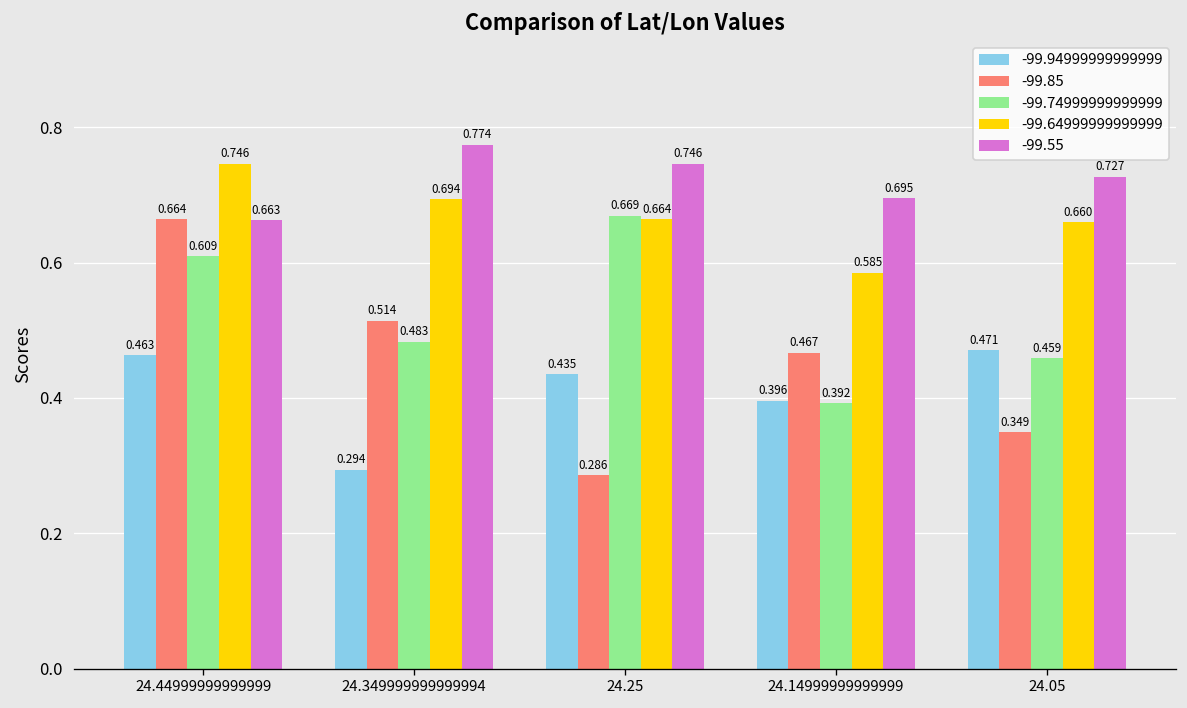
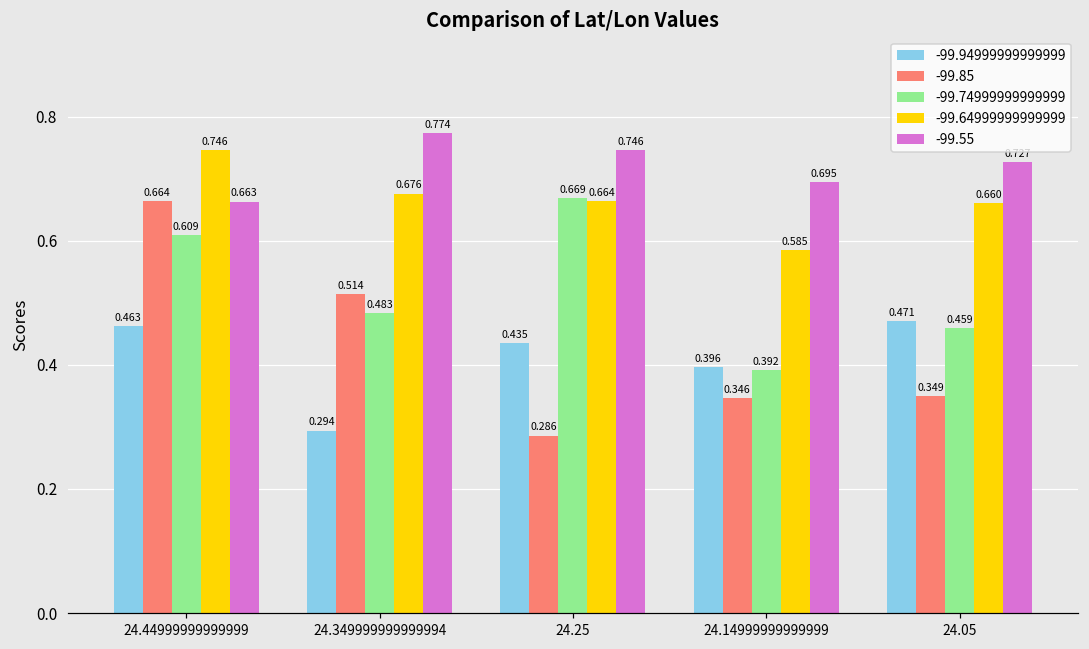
  {
    "-99.94999999999999": {
      "24.44999999999999": 0.463,
      "24.349999999999994": 0.294,
      "24.25": 0.435,
      "24.14999999999999": 0.396,
      "24.05": 0.471
    },
    "-99.85": {
      "24.44999999999999": 0.664,
      "24.349999999999994": 0.514,
      "24.25": 0.286,
-     "24.14999999999999": 0.467,
+     "24.14999999999999": 0.346,
      "24.05": 0.349
    },
    "-99.74999999999999": {
      "24.44999999999999": 0.609,
      "24.349999999999994": 0.483,
      "24.25": 0.669,
      "24.14999999999999": 0.392,
      "24.05": 0.459
    },
    "-99.64999999999999": {
      "24.44999999999999": 0.746,
-     "24.349999999999994": 0.694,
+     "24.349999999999994": 0.676,
      "24.25": 0.664,
      "24.14999999999999": 0.585,
      "24.05": 0.660
    },
    "-99.55": {
      "24.44999999999999": 0.663,
      "24.349999999999994": 0.774,
      "24.25": 0.746,
      "24.14999999999999": 0.695
    }
  }
